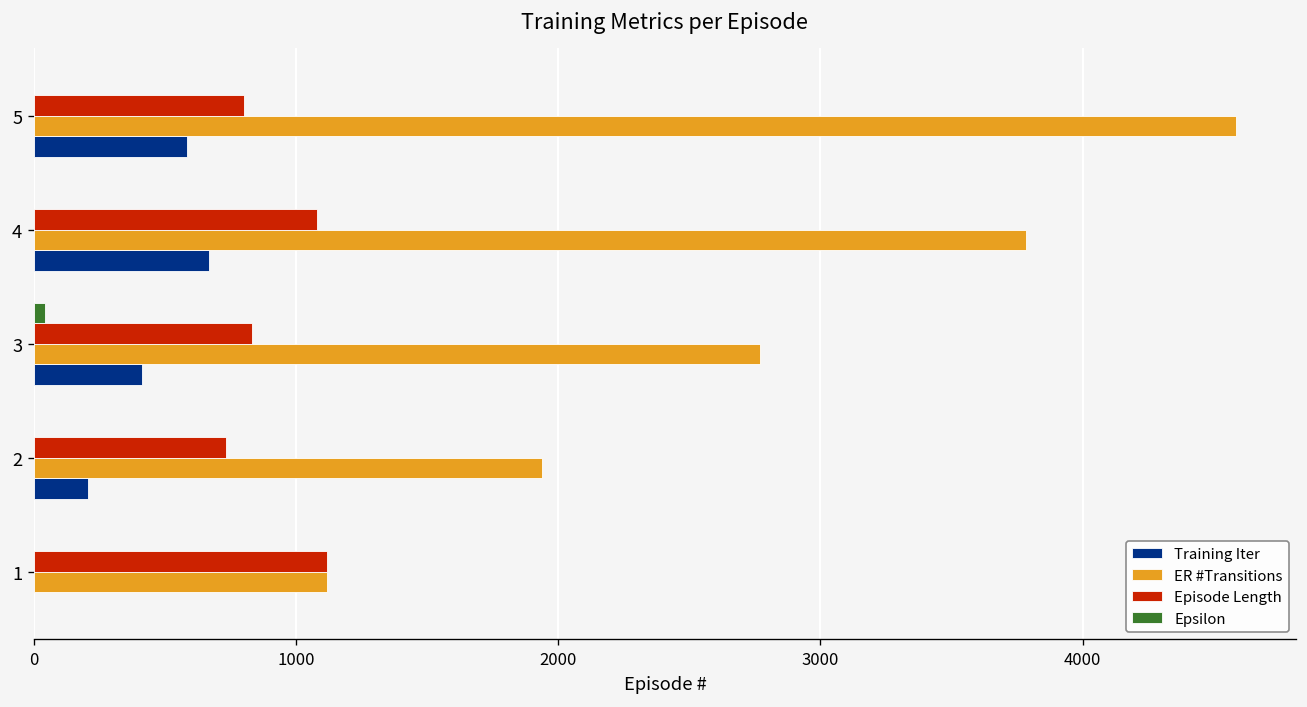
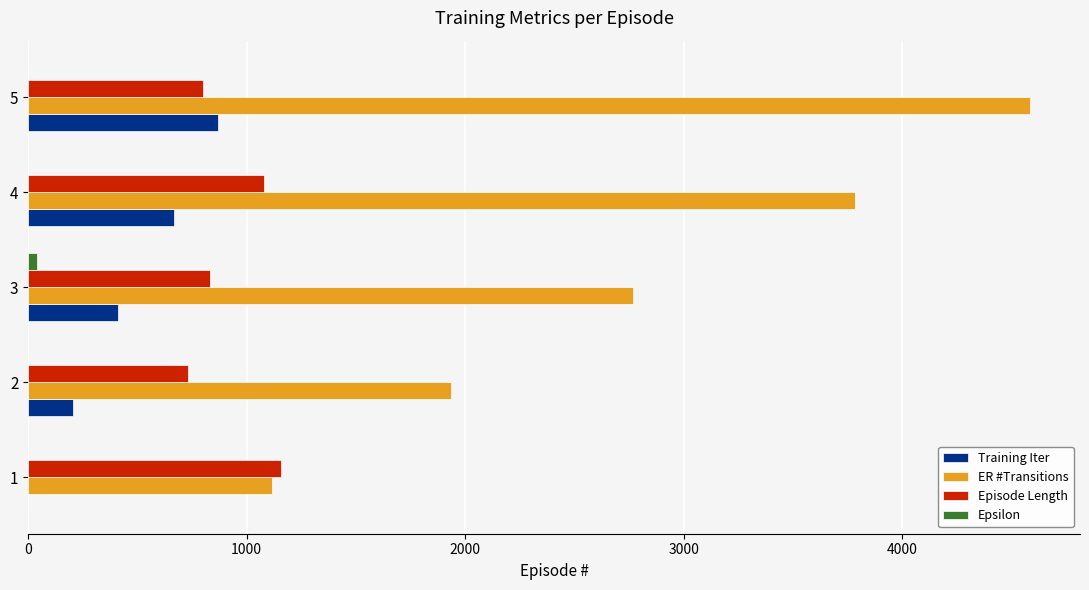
  {
    "Training Iter": {
-     "5": 580,
+     "5": 870,
      "4": 670,
      "3": 410,
      "2": 210,
      "1": 0
    },
    "ER #Transitions": {
      "5": 4590,
      "4": 3780,
      "3": 2770,
      "2": 1940,
      "1": 1120
    },
    "Episode Length": {
      "5": 800,
      "4": 1080,
      "3": 830,
      "2": 730,
-     "1": 1120
+     "1": 1160
    },
    "Epsilon": {
      "3": 40
    }
  }
